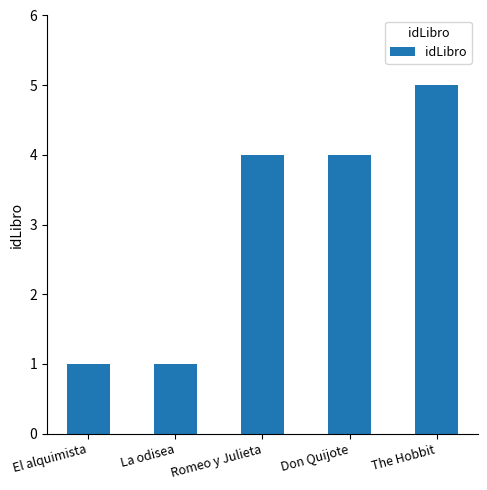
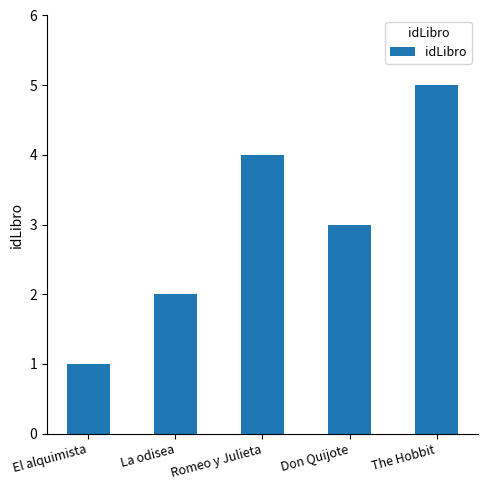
  {
    "El alquimista": 1,
-   "La odisea": 1,
+   "La odisea": 2,
    "Romeo y Julieta": 4,
-   "Don Quijote": 4,
+   "Don Quijote": 3,
    "The Hobbit": 5
  }
